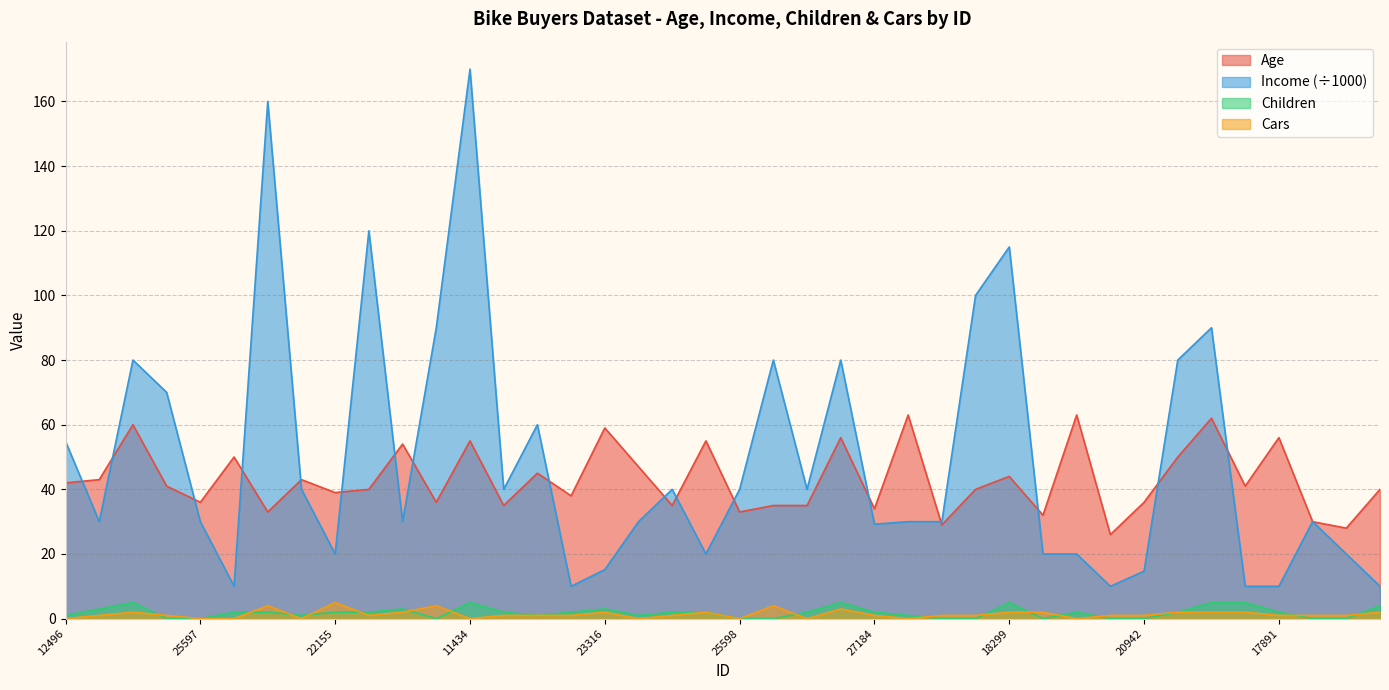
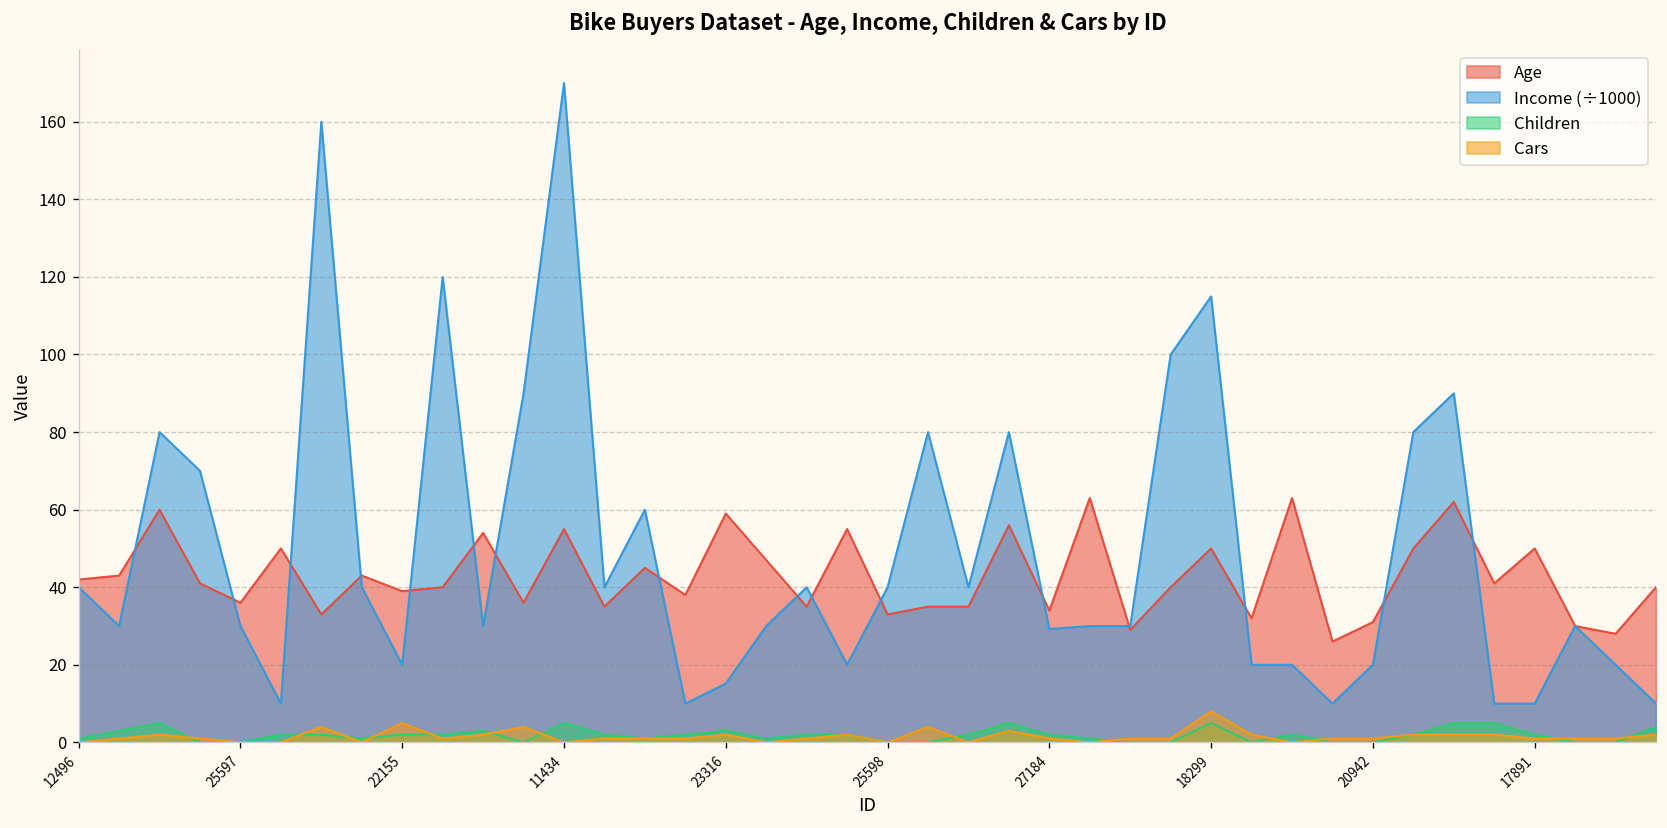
  {
    "Age": {
      "12496": 42,
      "25597": 36,
      "22155": 39,
      "11434": 55,
      "23316": 59,
      "25598": 33,
      "27184": 34,
-     "18299": 44,
-     "20942": 36,
-     "17891": 56
+     "18299": 50,
+     "20942": 31,
+     "17891": 50
    },
    "Income (÷1000)": {
-     "12496": 55,
+     "12496": 40,
      "25597": 30,
      "22155": 20,
      "11434": 170,
      "23316": 15,
      "25598": 40,
      "27184": 29,
      "18299": 115,
-     "20942": 15,
+     "20942": 20,
      "17891": 10
    },
    "Children": {
      "12496": 1,
      "22155": 2,
      "11434": 5,
      "23316": 3,
      "27184": 2,
      "18299": 5,
      "20942": 0,
      "17891": 2
    },
    "Cars": {
      "12496": 0,
      "22155": 5,
      "11434": 0,
      "23316": 2,
      "27184": 1,
-     "18299": 2,
+     "18299": 8,
      "20942": 1,
      "17891": 1
    }
  }
